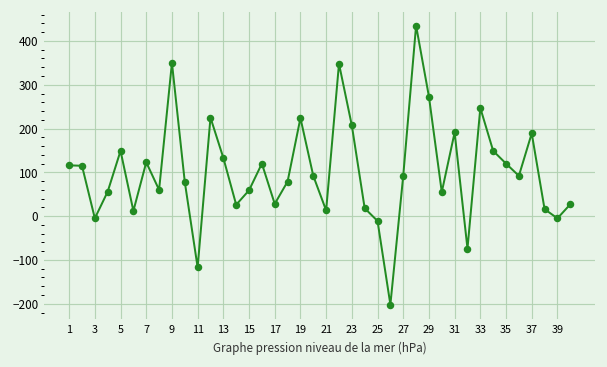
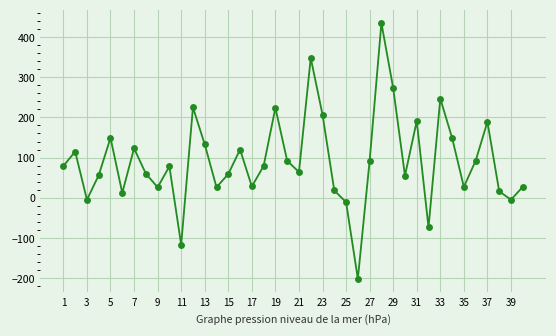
  {
-   "1": 120,
+   "1": 80,
    "3": -10,
    "5": 150,
    "7": 120,
-   "9": 350,
+   "9": 30,
    "11": -120,
    "13": 130,
    "15": 60,
    "17": 30,
    "19": 220,
-   "21": 10,
+   "21": 60,
    "23": 210,
    "25": -10,
    "27": 90,
    "29": 270,
    "31": 190,
    "33": 250,
-   "35": 120,
+   "35": 30,
    "37": 190,
    "39": -10
  }
